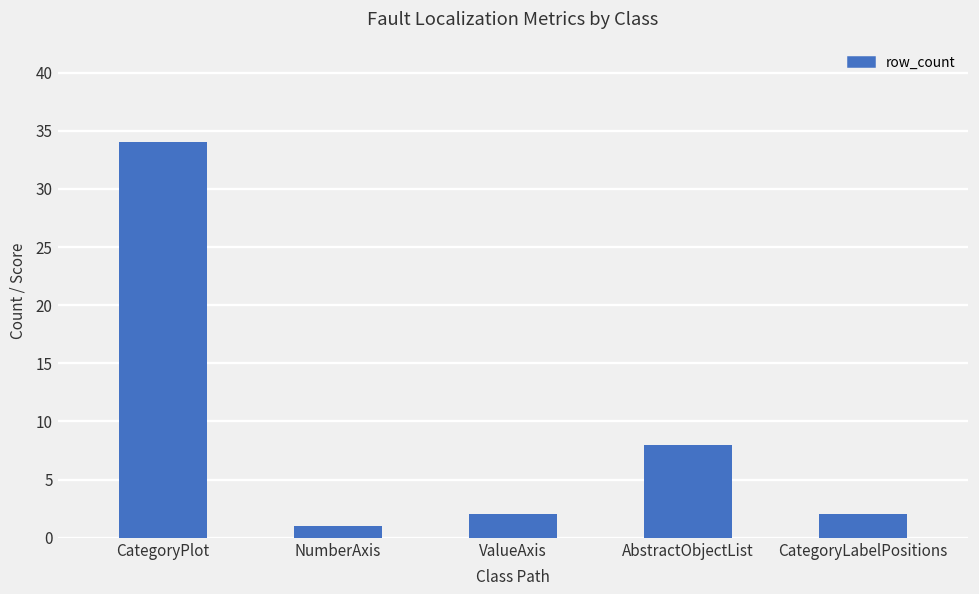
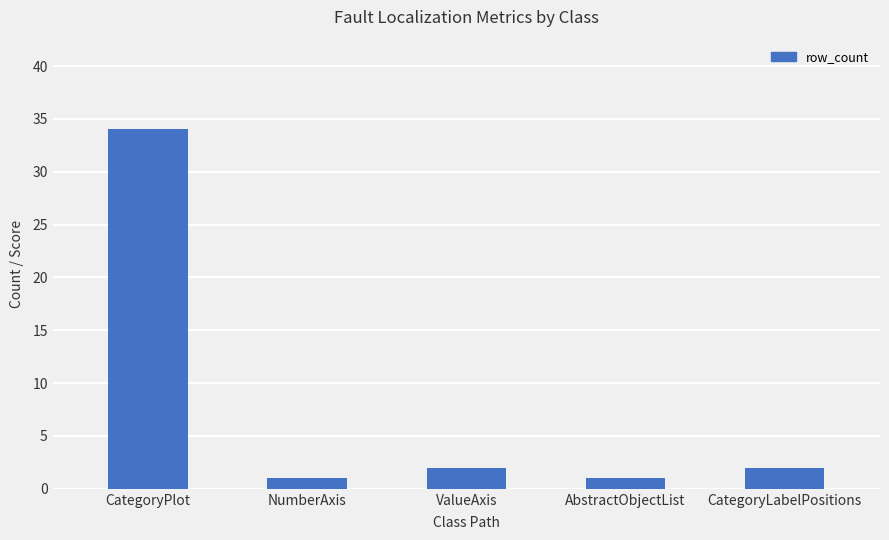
  {
    "CategoryPlot": 34,
    "NumberAxis": 1,
    "ValueAxis": 2,
-   "AbstractObjectList": 8,
+   "AbstractObjectList": 1,
    "CategoryLabelPositions": 2
  }
